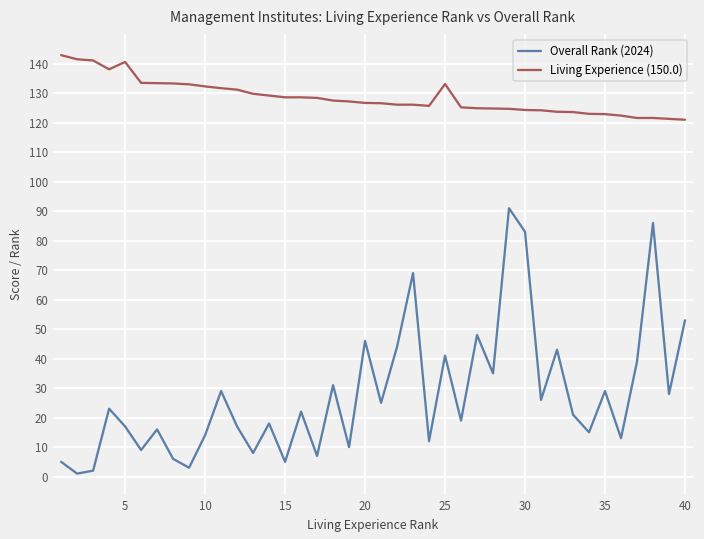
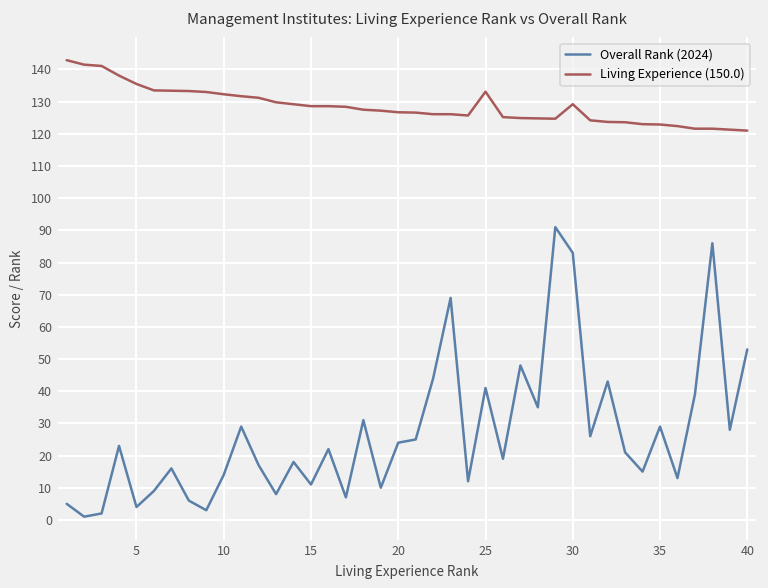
  {
    "Overall Rank (2024)": {
-     "5": 17,
+     "5": 4,
      "10": 14,
-     "15": 5,
-     "20": 46,
+     "15": 11,
+     "20": 24,
      "25": 41,
      "30": 83,
      "35": 29,
      "40": 53
    },
    "Living Experience (150.0)": {
-     "5": 141,
+     "5": 136,
      "10": 132,
      "15": 129,
      "20": 127,
      "25": 133,
-     "30": 124,
+     "30": 129,
      "35": 123,
      "40": 121
    }
  }
